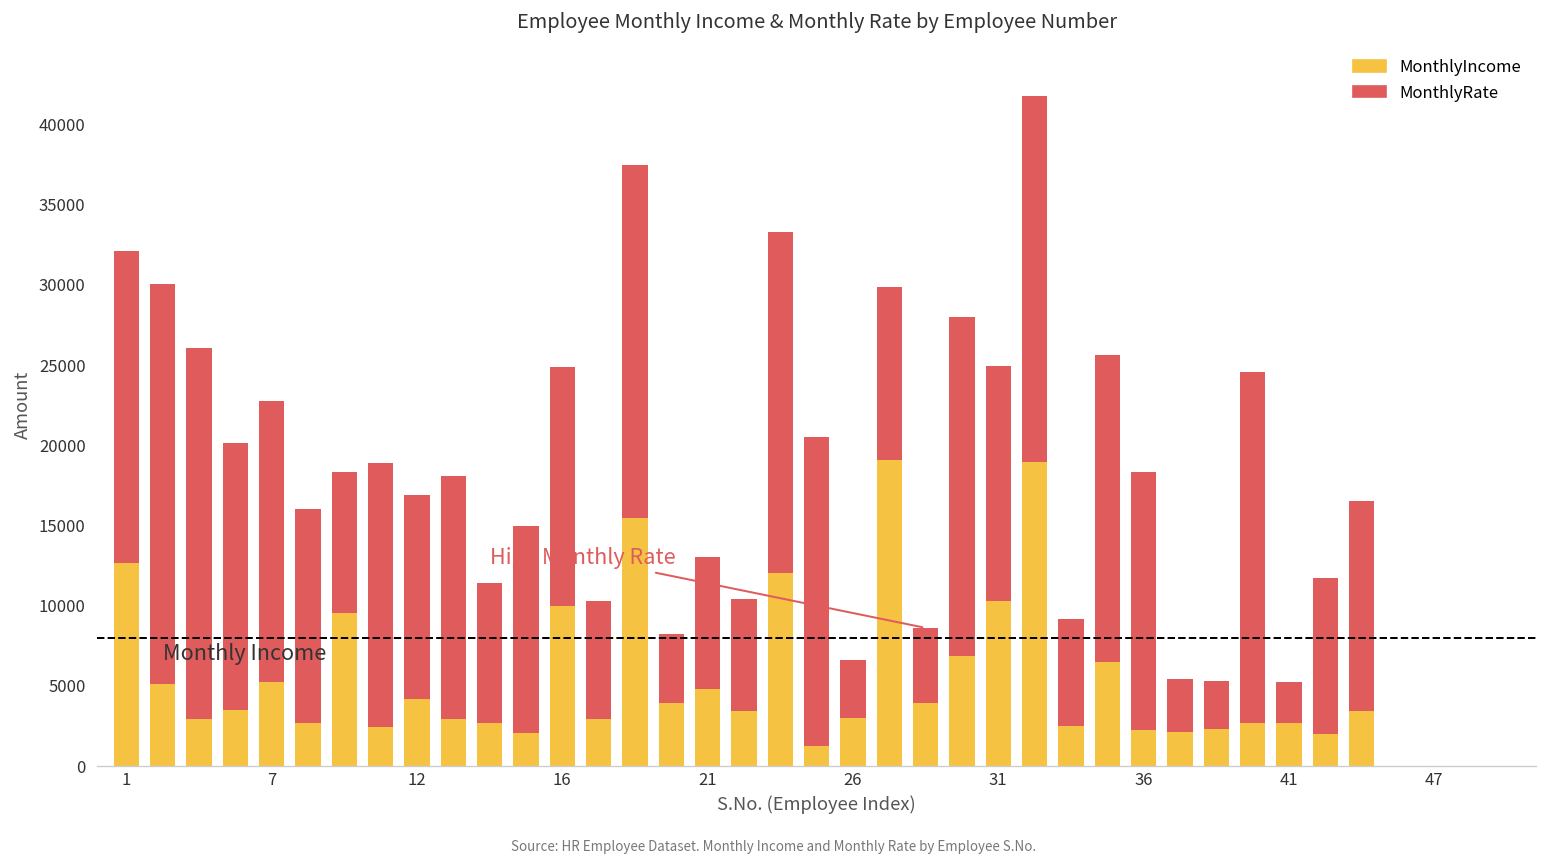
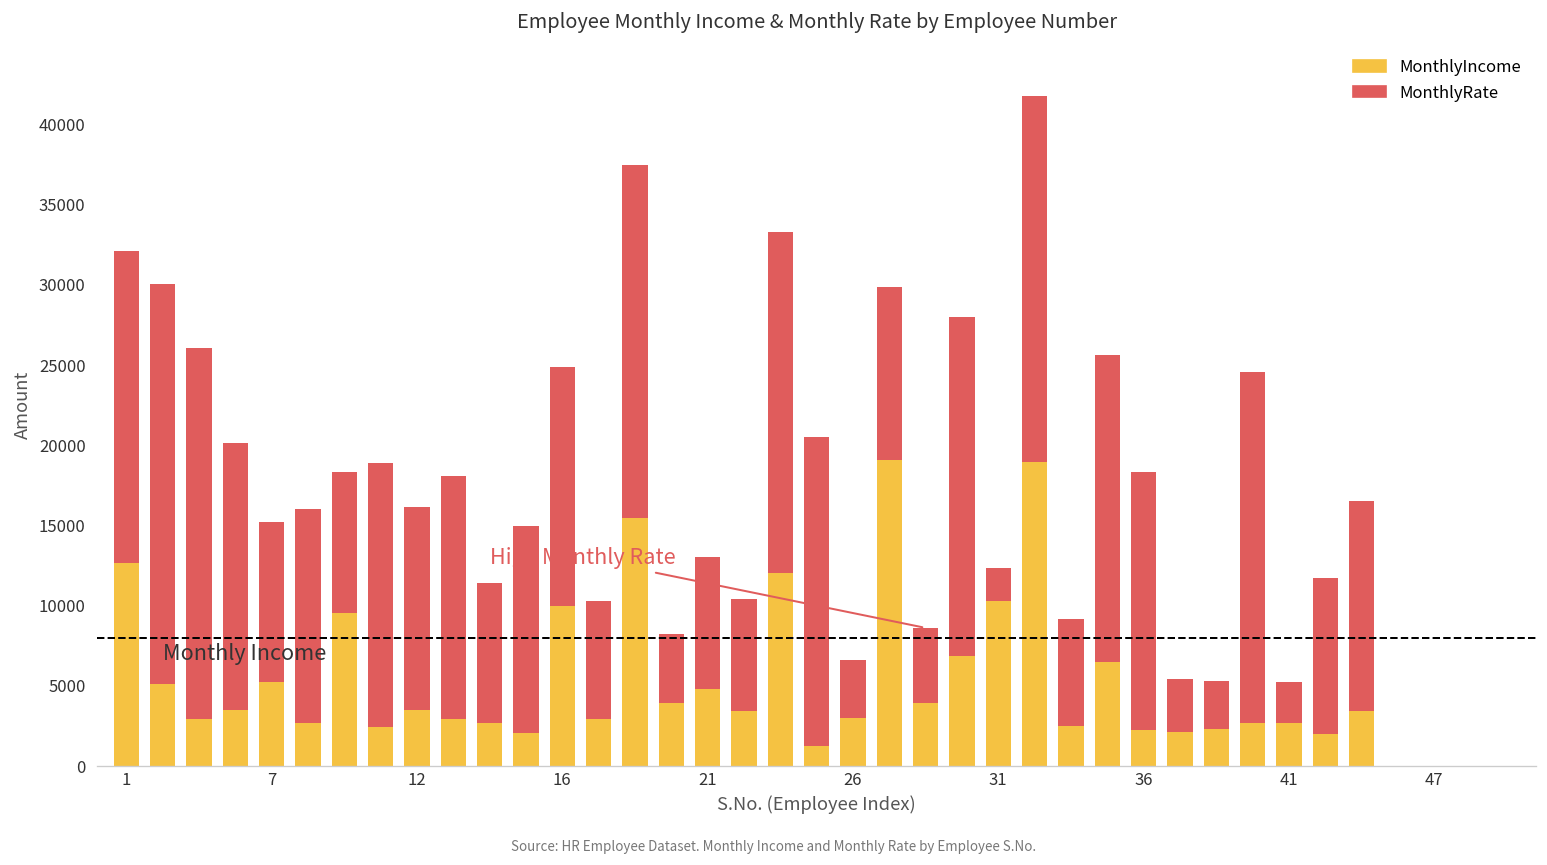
  {
    "MonthlyIncome": {
      "1": 12600,
      "7": 5200,
-     "12": 4200,
+     "12": 3500,
      "16": 10000,
      "21": 4800,
      "26": 3000,
      "31": 10200,
      "36": 2200,
      "41": 2700,
      "47": 0
    },
    "MonthlyRate": {
      "1": 19500,
-     "7": 17500,
+     "7": 10000,
      "12": 12700,
      "16": 14900,
      "21": 8200,
      "26": 3600,
-     "31": 14700,
+     "31": 2100,
      "36": 16100,
      "41": 2600,
      "47": 0
    }
  }
